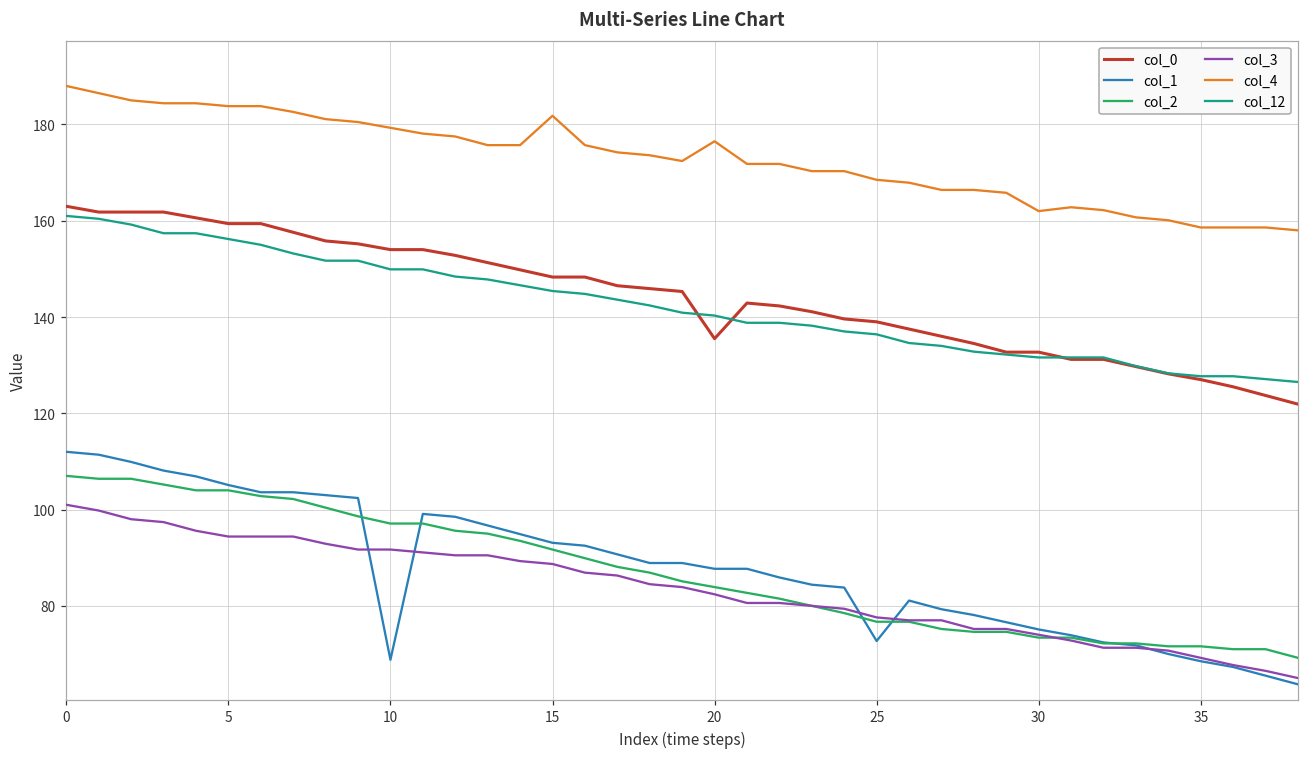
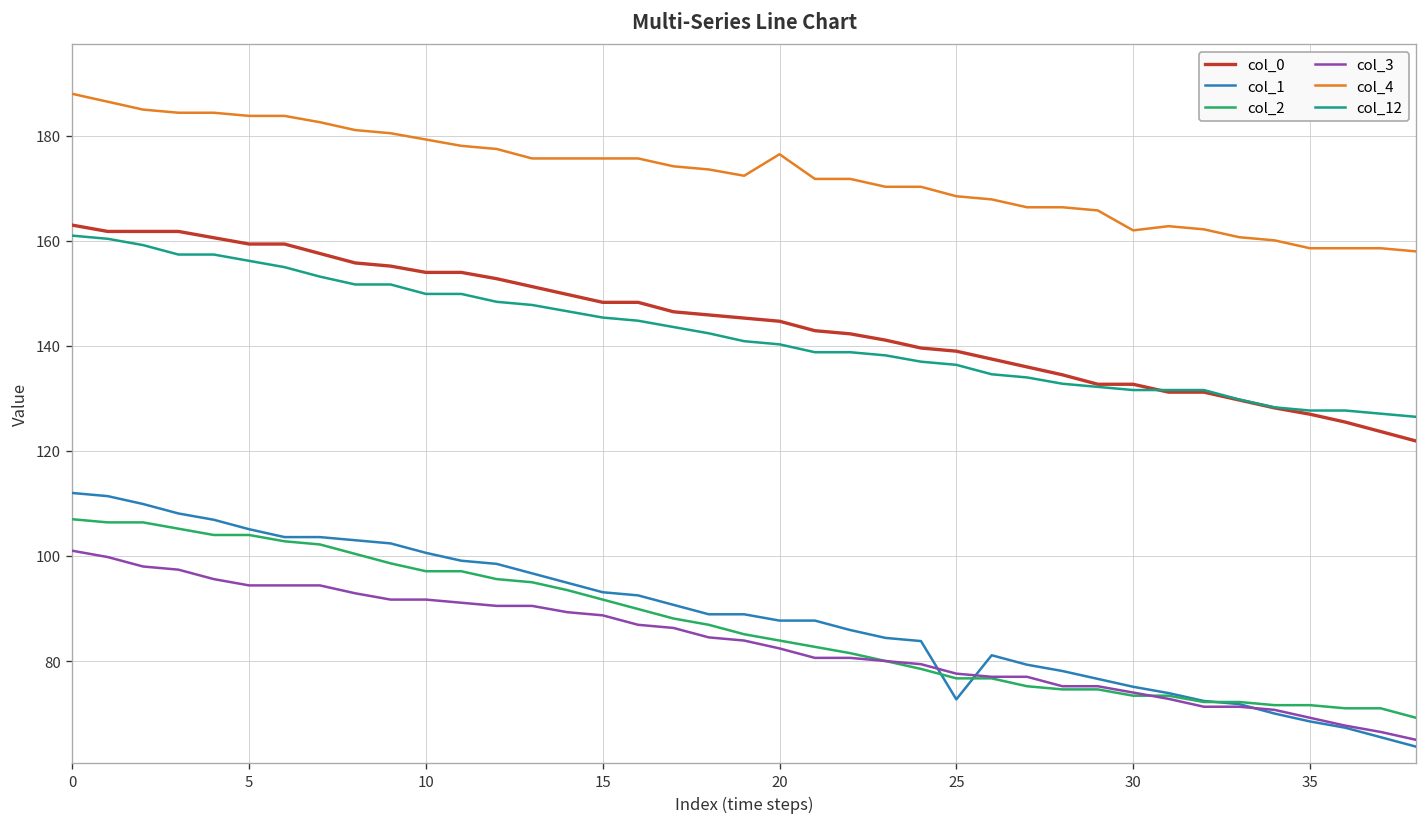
  {
    "col_0": {
      "0": 163,
      "5": 159,
      "10": 154,
      "15": 148,
-     "20": 136,
+     "20": 145,
      "25": 139,
      "30": 133,
      "35": 127
    },
    "col_1": {
      "0": 112,
      "5": 105,
-     "10": 69,
+     "10": 101,
      "15": 93,
      "20": 88,
      "25": 73,
      "30": 75,
      "35": 69
    },
    "col_3": {
      "0": 101,
      "5": 94,
      "10": 92,
      "15": 89,
      "20": 82,
      "25": 78,
      "30": 74,
      "35": 69
    },
    "col_4": {
      "0": 188,
      "5": 184,
      "10": 179,
-     "15": 182,
+     "15": 176,
      "20": 177,
      "25": 169,
      "30": 162,
      "35": 159
    }
  }
